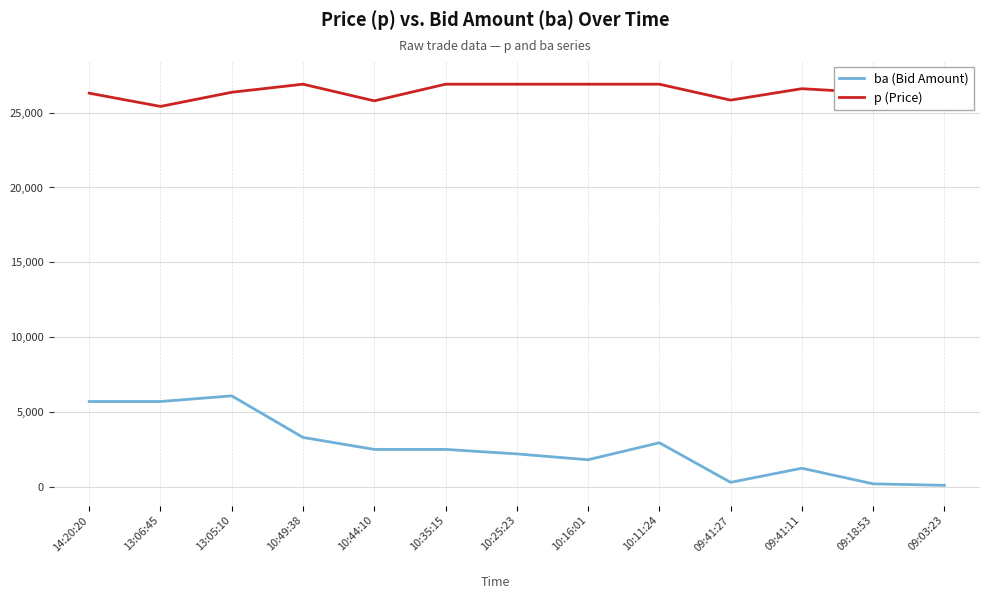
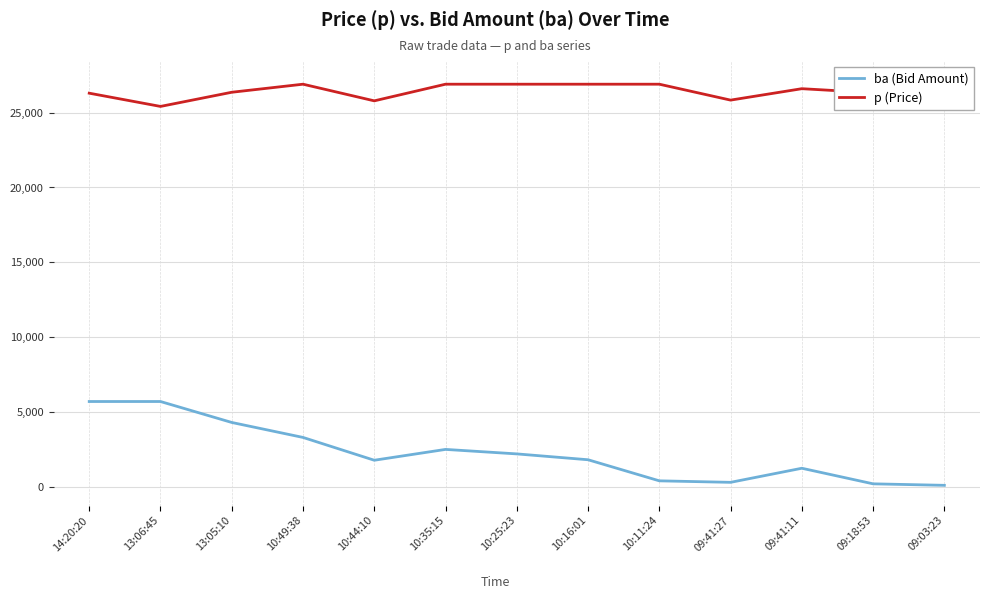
  {
    "ba (Bid Amount)": {
      "14:20:20": "5,700",
      "13:06:45": "5,700",
-     "13:05:10": "6,100",
+     "13:05:10": "4,300",
      "10:49:38": "3,300",
-     "10:44:10": "2,500",
+     "10:44:10": "1,800",
      "10:35:15": "2,500",
      "10:25:23": "2,200",
      "10:16:01": "1,800",
-     "10:11:24": "2,900",
+     "10:11:24": "400",
      "09:41:27": "300",
      "09:41:11": "1,200",
      "09:18:53": "200",
      "09:03:23": "100"
    },
    "p (Price)": {
      "14:20:20": "26,300",
      "13:06:45": "25,400",
      "13:05:10": "26,400",
      "10:49:38": "26,900",
      "10:44:10": "25,800",
      "10:35:15": "26,900",
      "10:25:23": "26,900",
      "10:16:01": "26,900",
      "10:11:24": "26,900",
      "09:41:27": "25,800",
      "09:41:11": "26,600"
    }
  }
